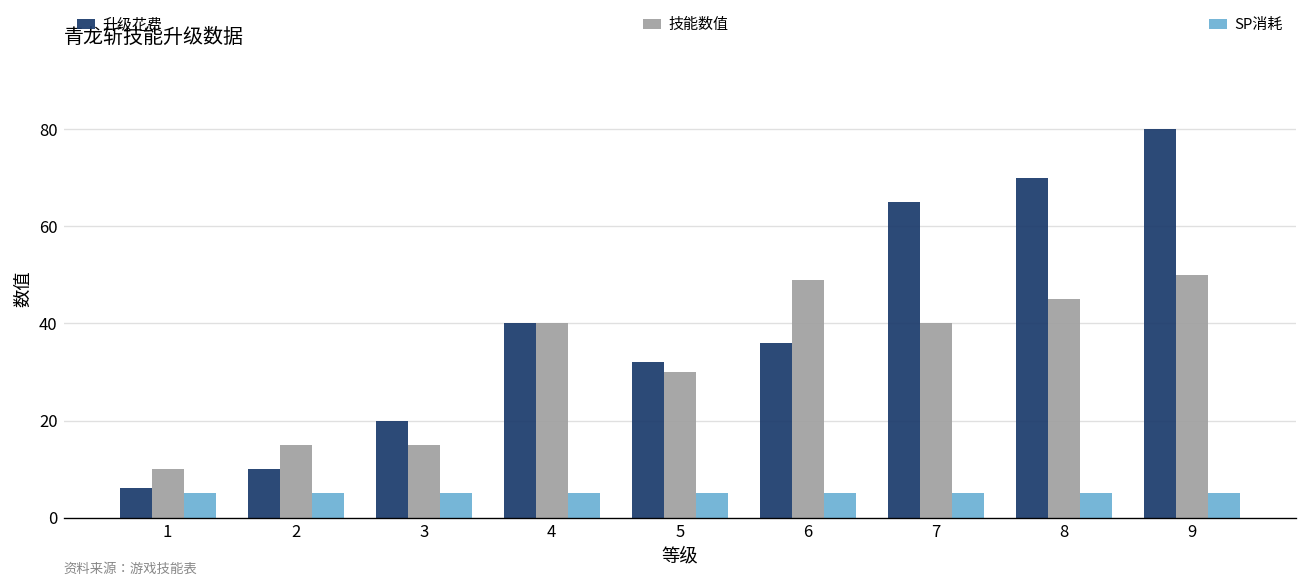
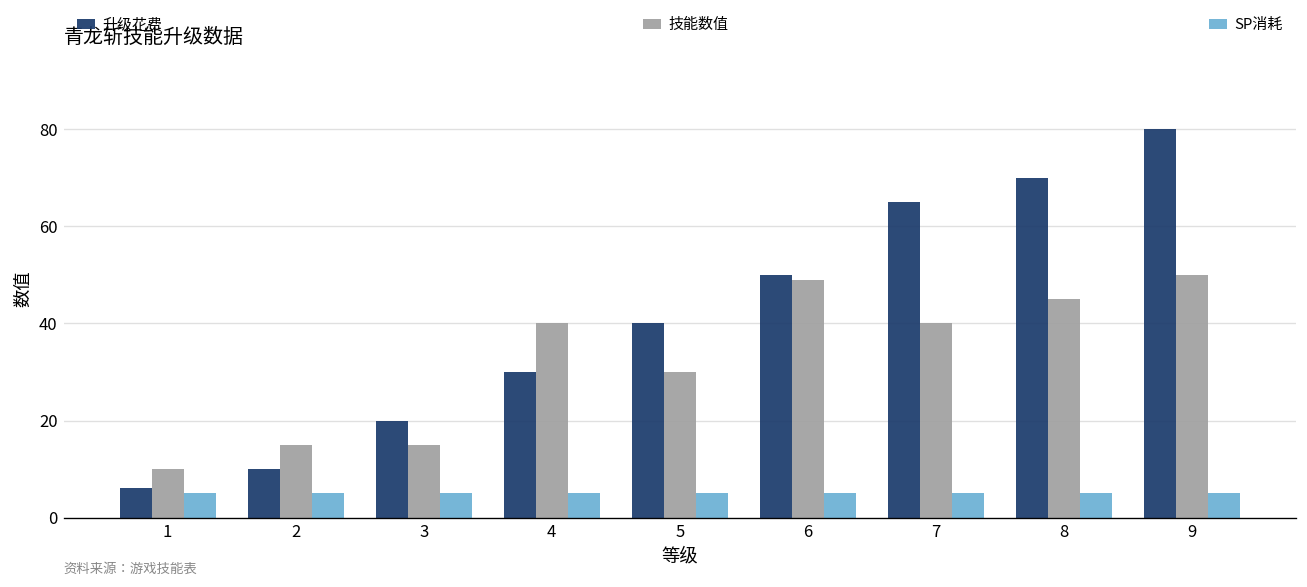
  {
    "升级花费": {
      "1": 6,
      "2": 10,
      "3": 20,
-     "4": 40,
-     "5": 32,
-     "6": 36,
+     "4": 30,
+     "5": 40,
+     "6": 50,
      "7": 65,
      "8": 70,
      "9": 80
    },
    "技能数值": {
      "1": 10,
      "2": 15,
      "3": 15,
      "4": 40,
      "5": 30,
      "6": 49,
      "7": 40,
      "8": 45,
      "9": 50
    },
    "SP消耗": {
      "1": 5,
      "2": 5,
      "3": 5,
      "4": 5,
      "5": 5,
      "6": 5,
      "7": 5,
      "8": 5,
      "9": 5
    }
  }
